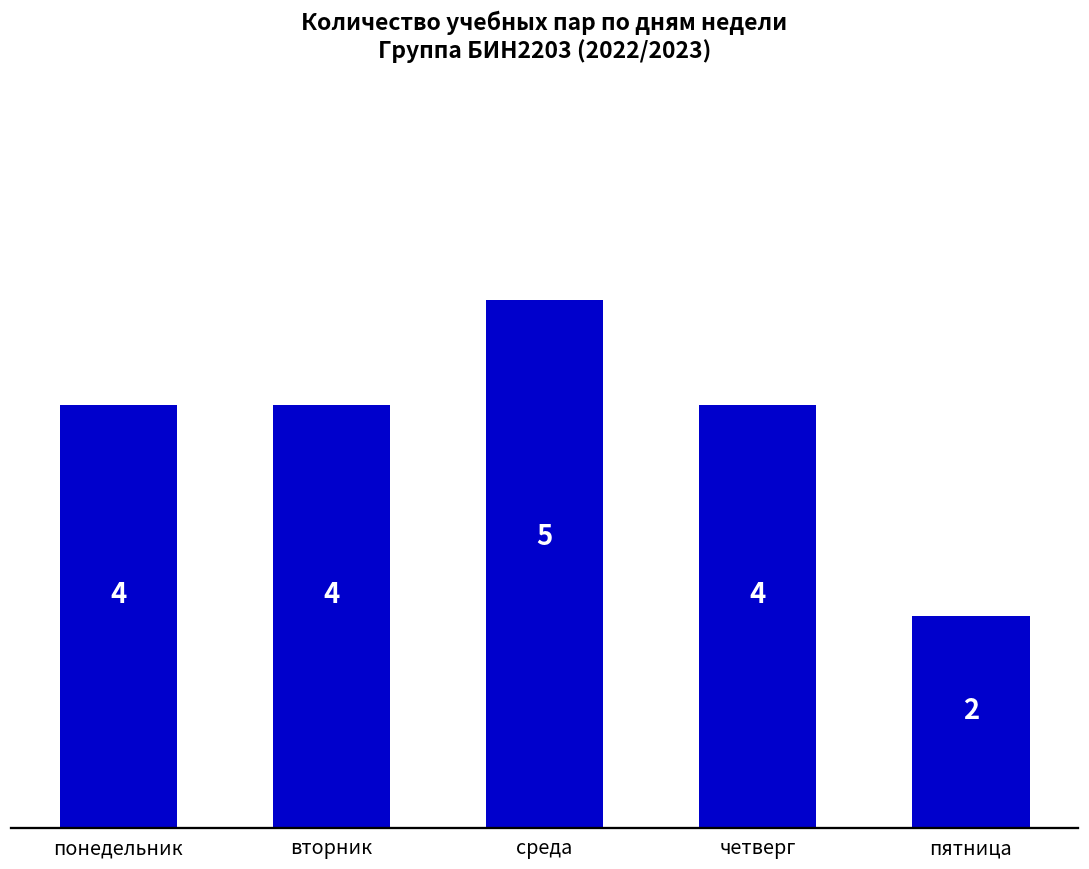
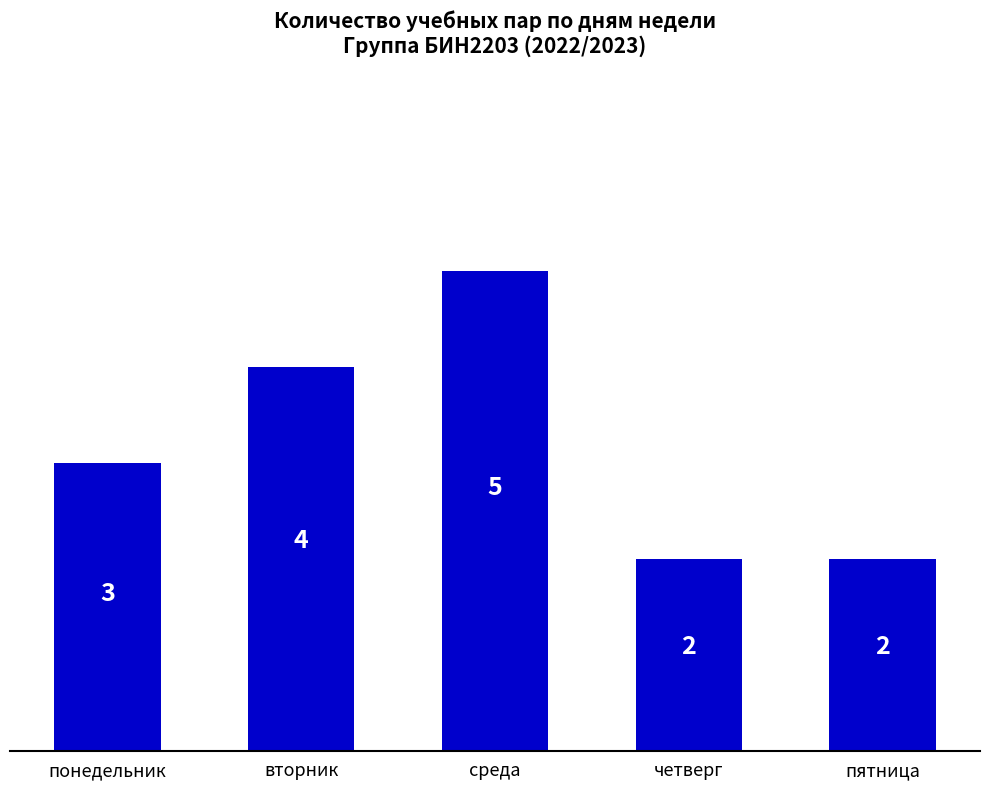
  {
-   "понедельник": 4,
+   "понедельник": 3,
    "вторник": 4,
    "среда": 5,
-   "четверг": 4,
+   "четверг": 2,
    "пятница": 2
  }
